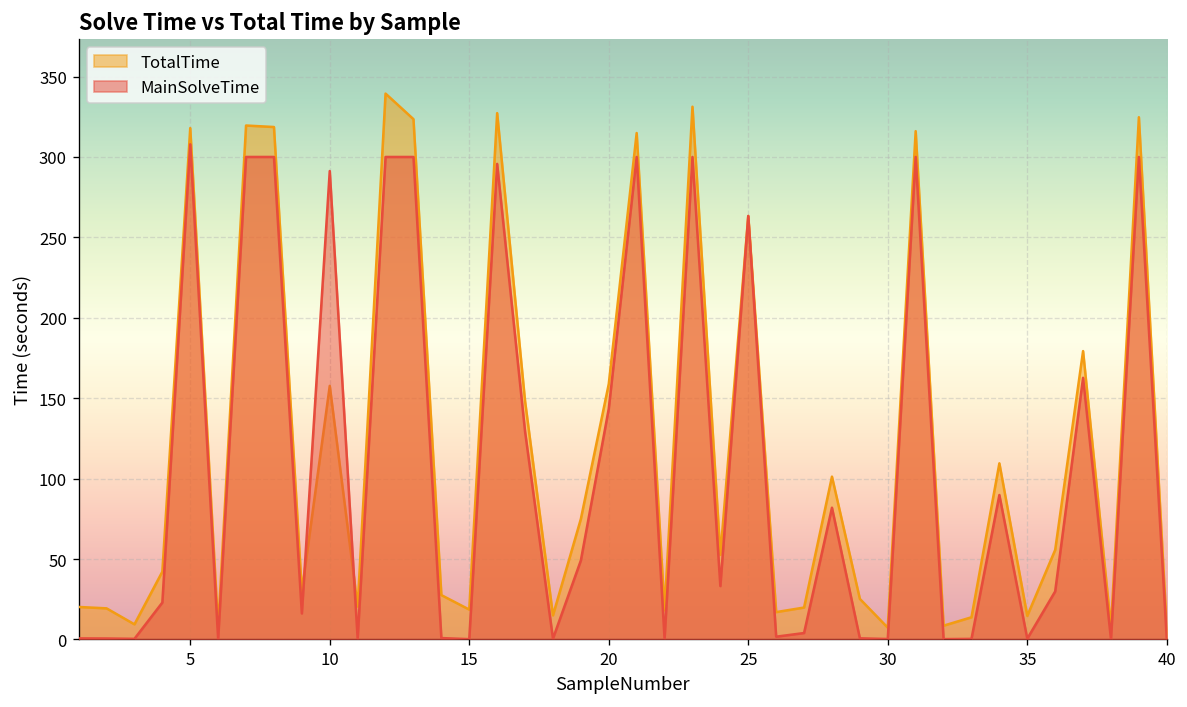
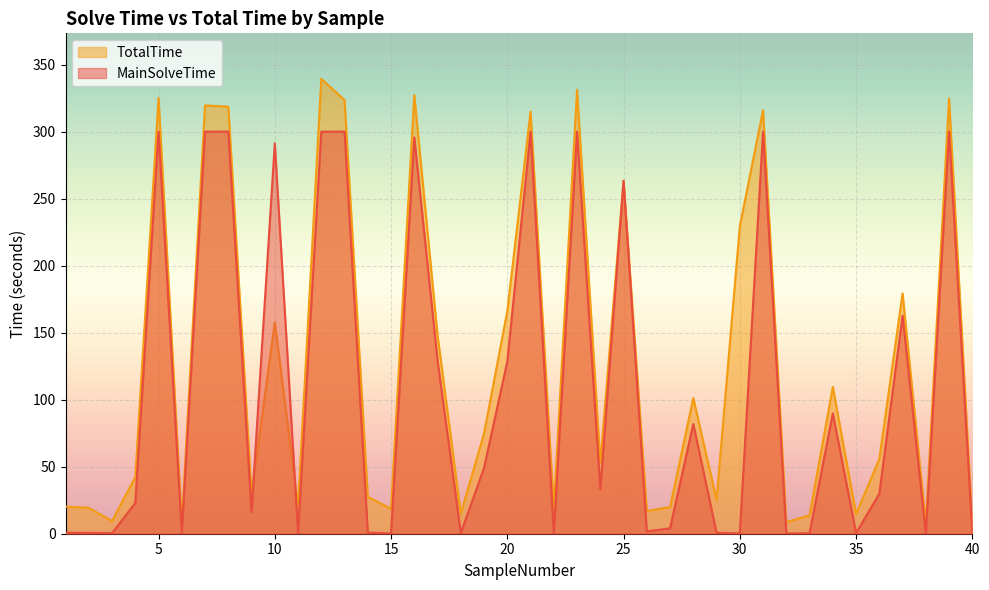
  {
    "TotalTime": {
-     "5": 318,
+     "5": 325,
      "10": 158,
      "15": 19,
-     "20": 159,
-     "30": 7,
+     "20": 166,
+     "30": 229,
      "35": 15,
      "40": 6
    },
    "MainSolveTime": {
-     "5": 308,
+     "5": 300,
      "10": 291,
      "15": 0,
-     "20": 143,
+     "20": 128,
      "30": 0,
      "35": 0,
      "40": 0
    }
  }
